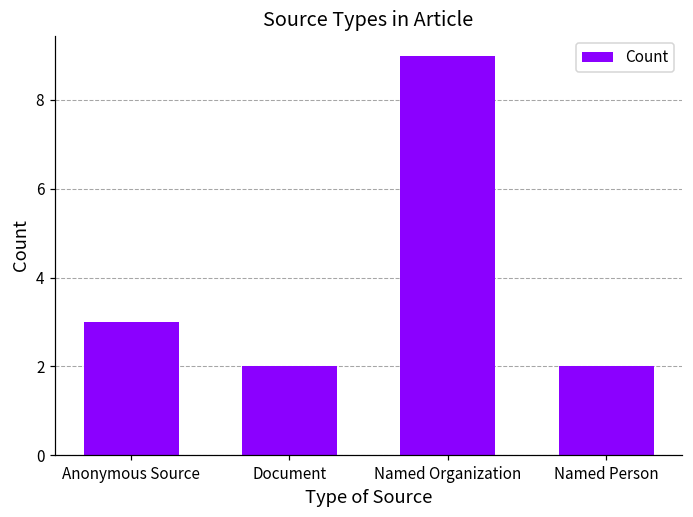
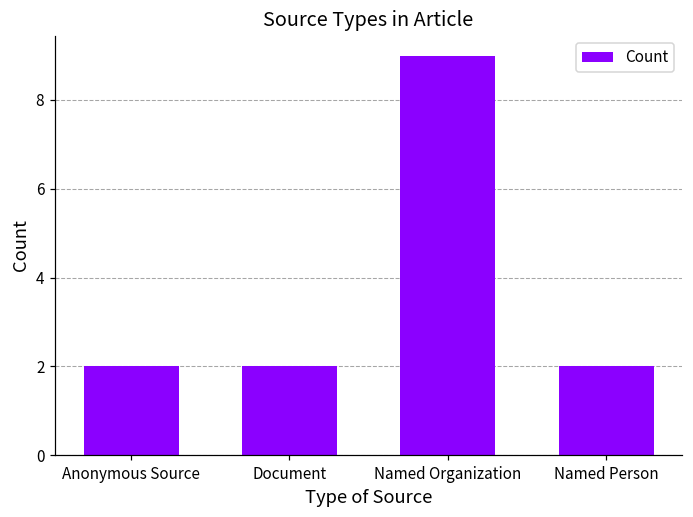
  {
-   "Anonymous Source": 3,
+   "Anonymous Source": 2,
    "Document": 2,
    "Named Organization": 9,
    "Named Person": 2
  }
